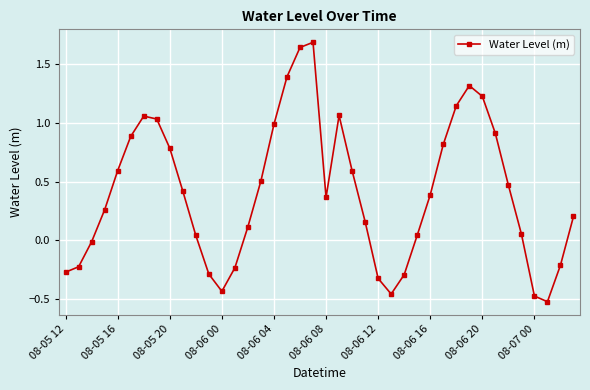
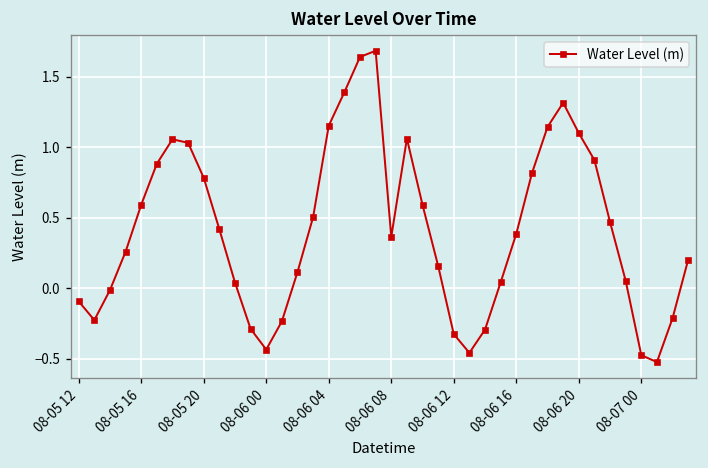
  {
-   "08-05 12": -0.27,
+   "08-05 12": -0.09,
    "08-05 16": 0.59,
    "08-05 20": 0.78,
    "08-06 00": -0.43,
-   "08-06 04": 0.99,
+   "08-06 04": 1.15,
    "08-06 08": 0.36,
    "08-06 12": -0.33,
    "08-06 16": 0.39,
-   "08-06 20": 1.23,
+   "08-06 20": 1.10,
    "08-07 00": -0.47
  }
